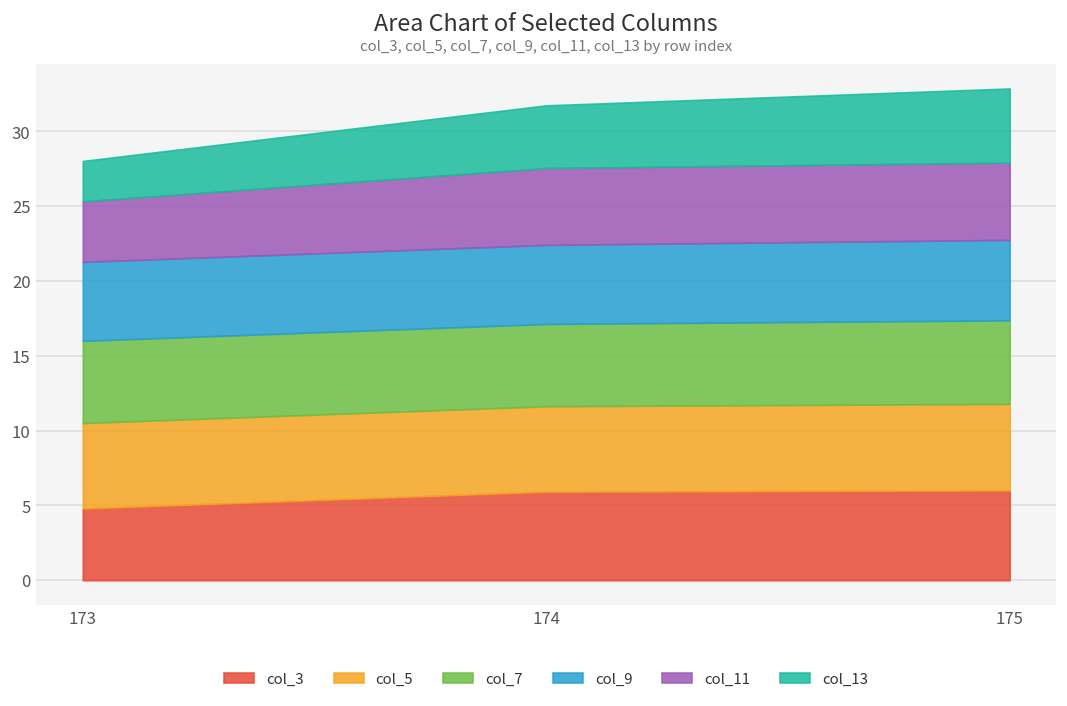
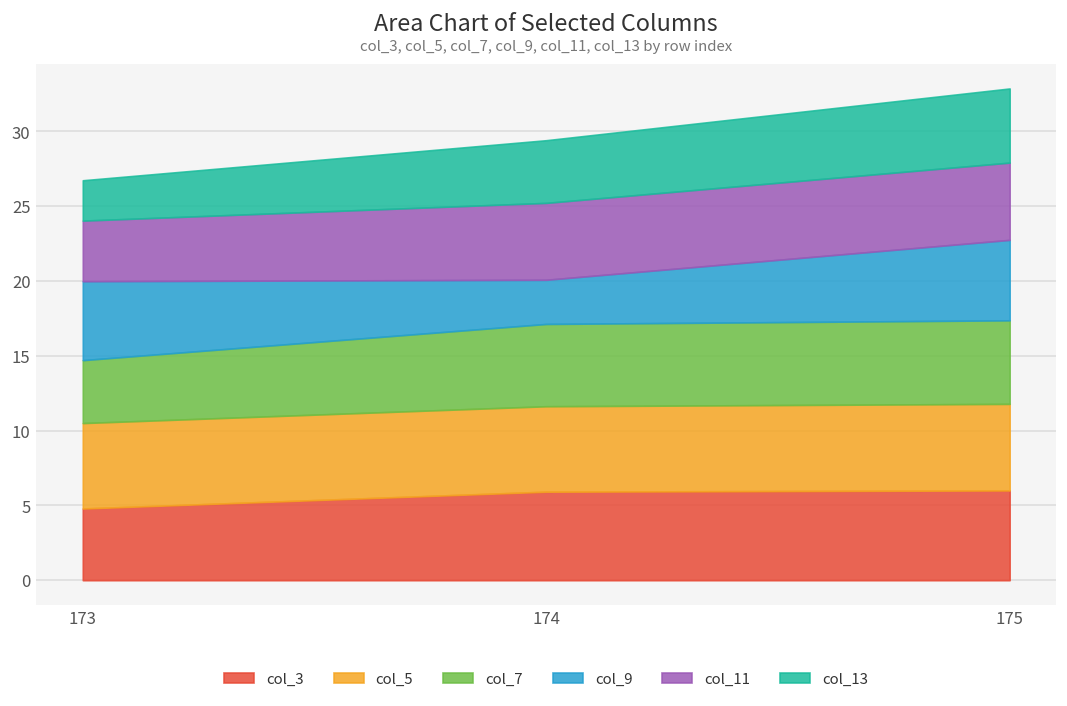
  {
    "col_3": {
      "173": 4.8,
      "174": 5.9,
      "175": 6.0
    },
    "col_5": {
      "173": 5.7,
      "174": 5.7,
      "175": 5.8
    },
    "col_7": {
-     "173": 5.5,
+     "173": 4.2,
      "174": 5.5,
      "175": 5.6
    },
    "col_9": {
      "173": 5.3,
-     "174": 5.3,
+     "174": 3.0,
      "175": 5.4
    },
    "col_11": {
      "173": 4.1,
      "174": 5.1,
      "175": 5.2
    },
    "col_13": {
      "173": 2.7,
      "174": 4.2,
      "175": 5.0
    }
  }
